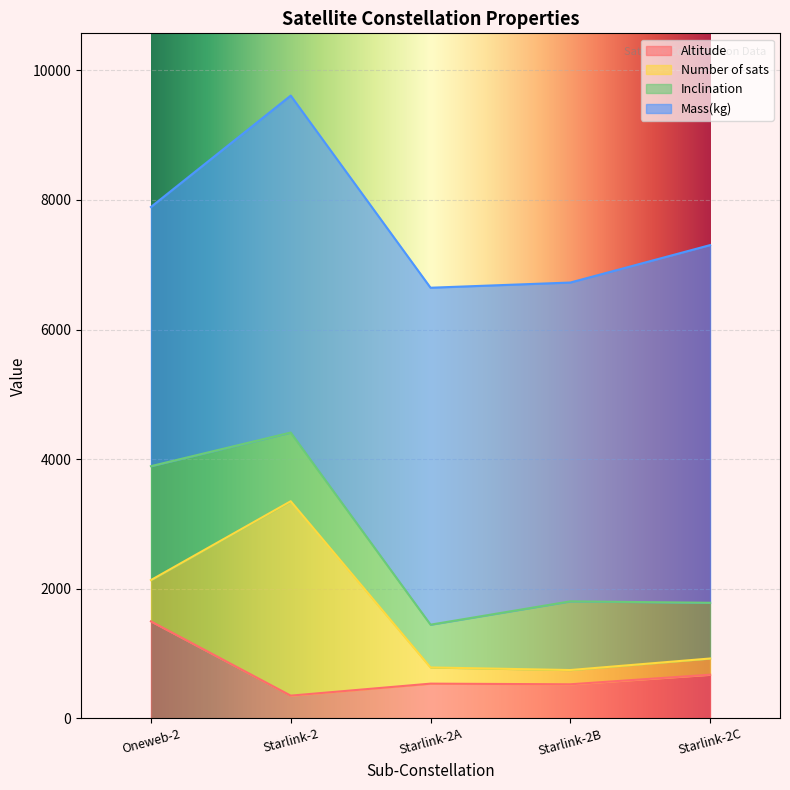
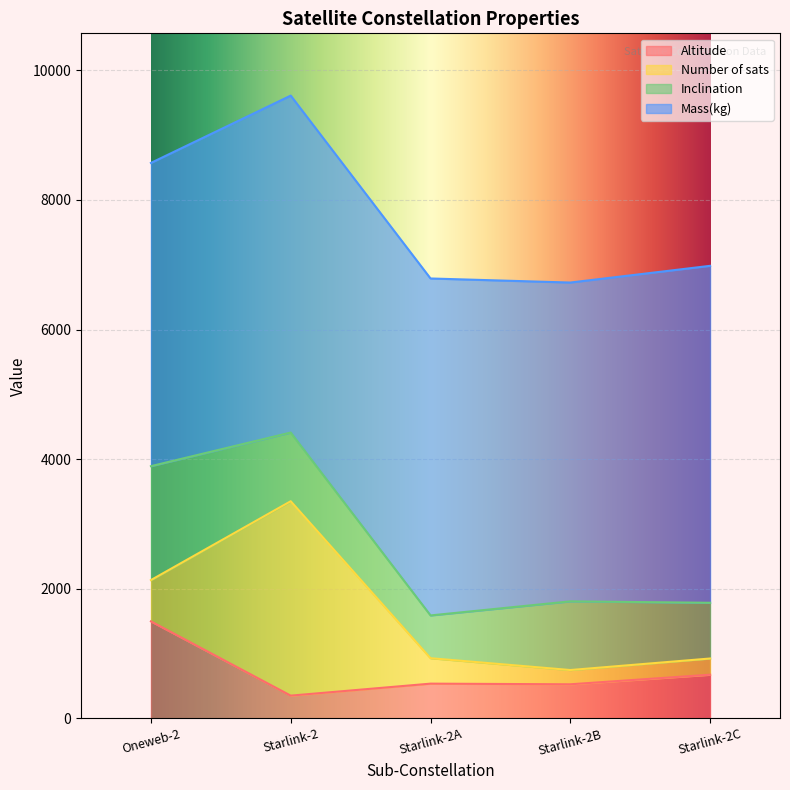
  {
    "Altitude": {
      "Oneweb-2": 1500,
      "Starlink-2": 400,
      "Starlink-2A": 500,
      "Starlink-2B": 500,
      "Starlink-2C": 700
    },
    "Number of sats": {
      "Oneweb-2": 600,
      "Starlink-2": 3000,
-     "Starlink-2A": 300,
+     "Starlink-2A": 400,
      "Starlink-2B": 200,
      "Starlink-2C": 300
    },
    "Inclination": {
      "Oneweb-2": 1800,
      "Starlink-2": 1100,
      "Starlink-2A": 700,
      "Starlink-2B": 1100,
      "Starlink-2C": 900
    },
    "Mass(kg)": {
-     "Oneweb-2": 4000,
+     "Oneweb-2": 4700,
      "Starlink-2": 5200,
      "Starlink-2A": 5200,
      "Starlink-2B": 4900,
-     "Starlink-2C": 5500
+     "Starlink-2C": 5200
    }
  }
